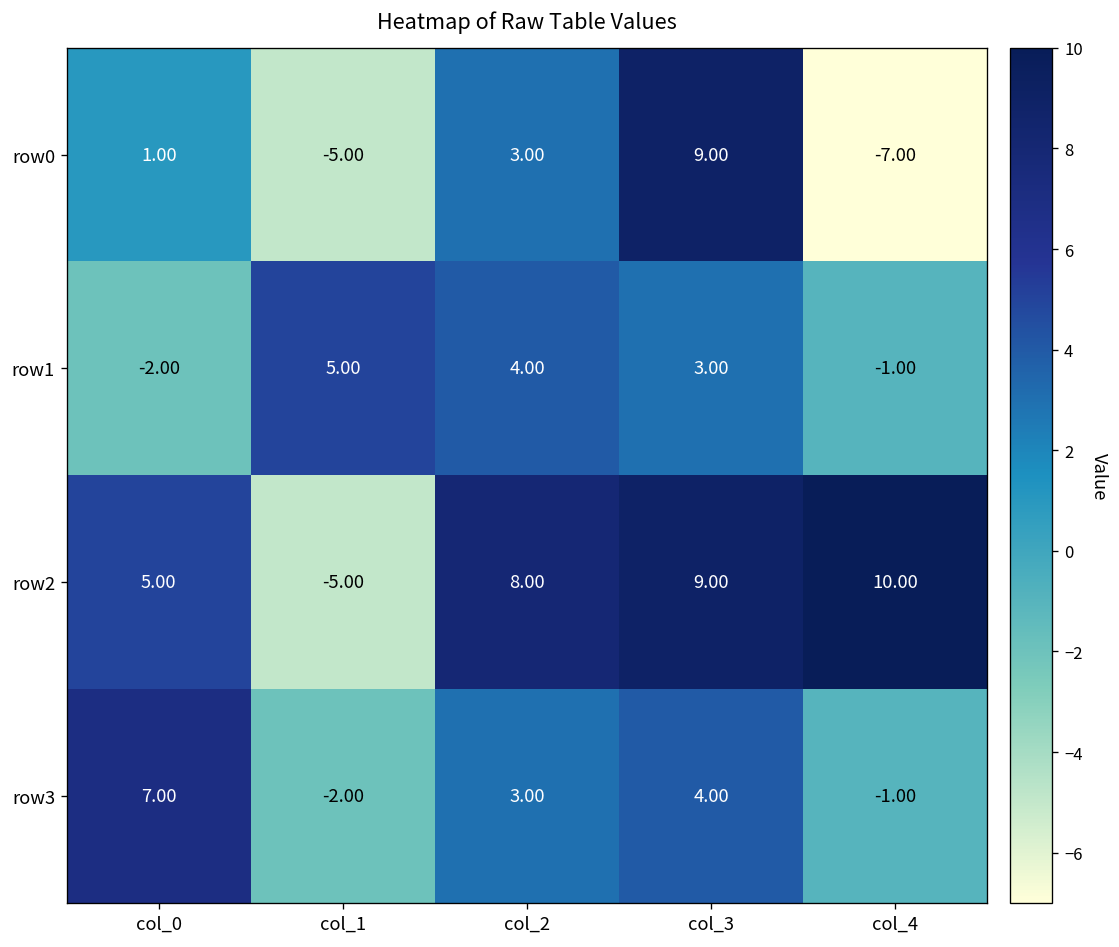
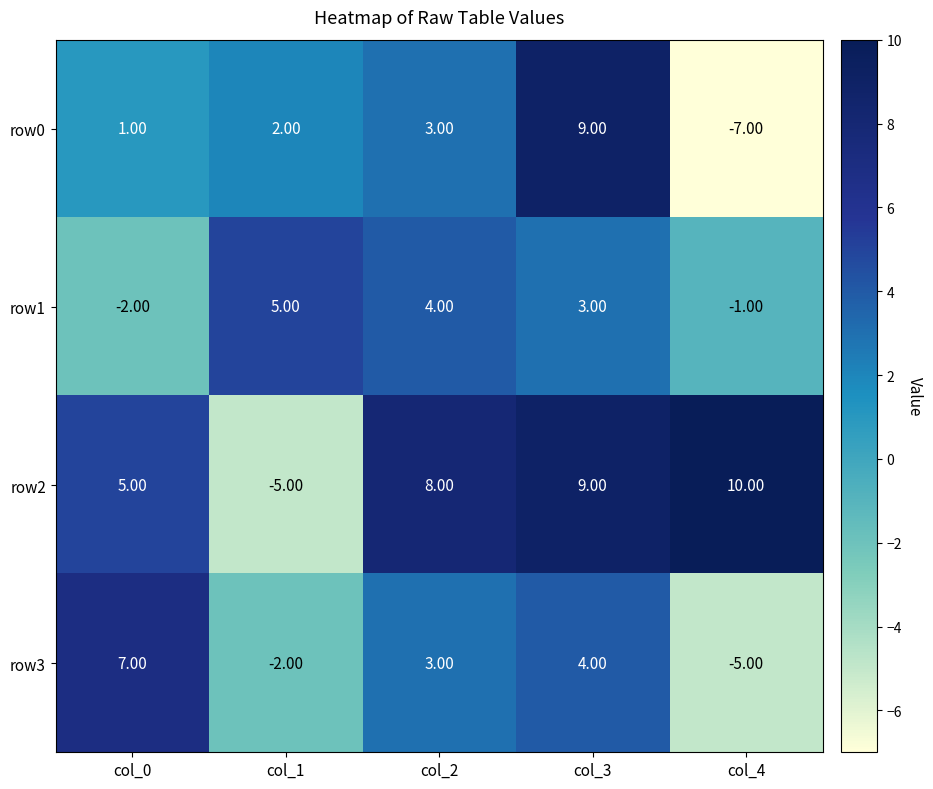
  {
    "row0": {
      "col_0": 1.00,
-     "col_1": -5.00,
+     "col_1": 2.00,
      "col_2": 3.00,
      "col_3": 9.00,
      "col_4": -7.00
    },
    "row1": {
      "col_0": -2.00,
      "col_1": 5.00,
      "col_2": 4.00,
      "col_3": 3.00,
      "col_4": -1.00
    },
    "row2": {
      "col_0": 5.00,
      "col_1": -5.00,
      "col_2": 8.00,
      "col_3": 9.00,
      "col_4": 10.00
    },
    "row3": {
      "col_0": 7.00,
      "col_1": -2.00,
      "col_2": 3.00,
      "col_3": 4.00,
-     "col_4": -1.00
+     "col_4": -5.00
    }
  }
